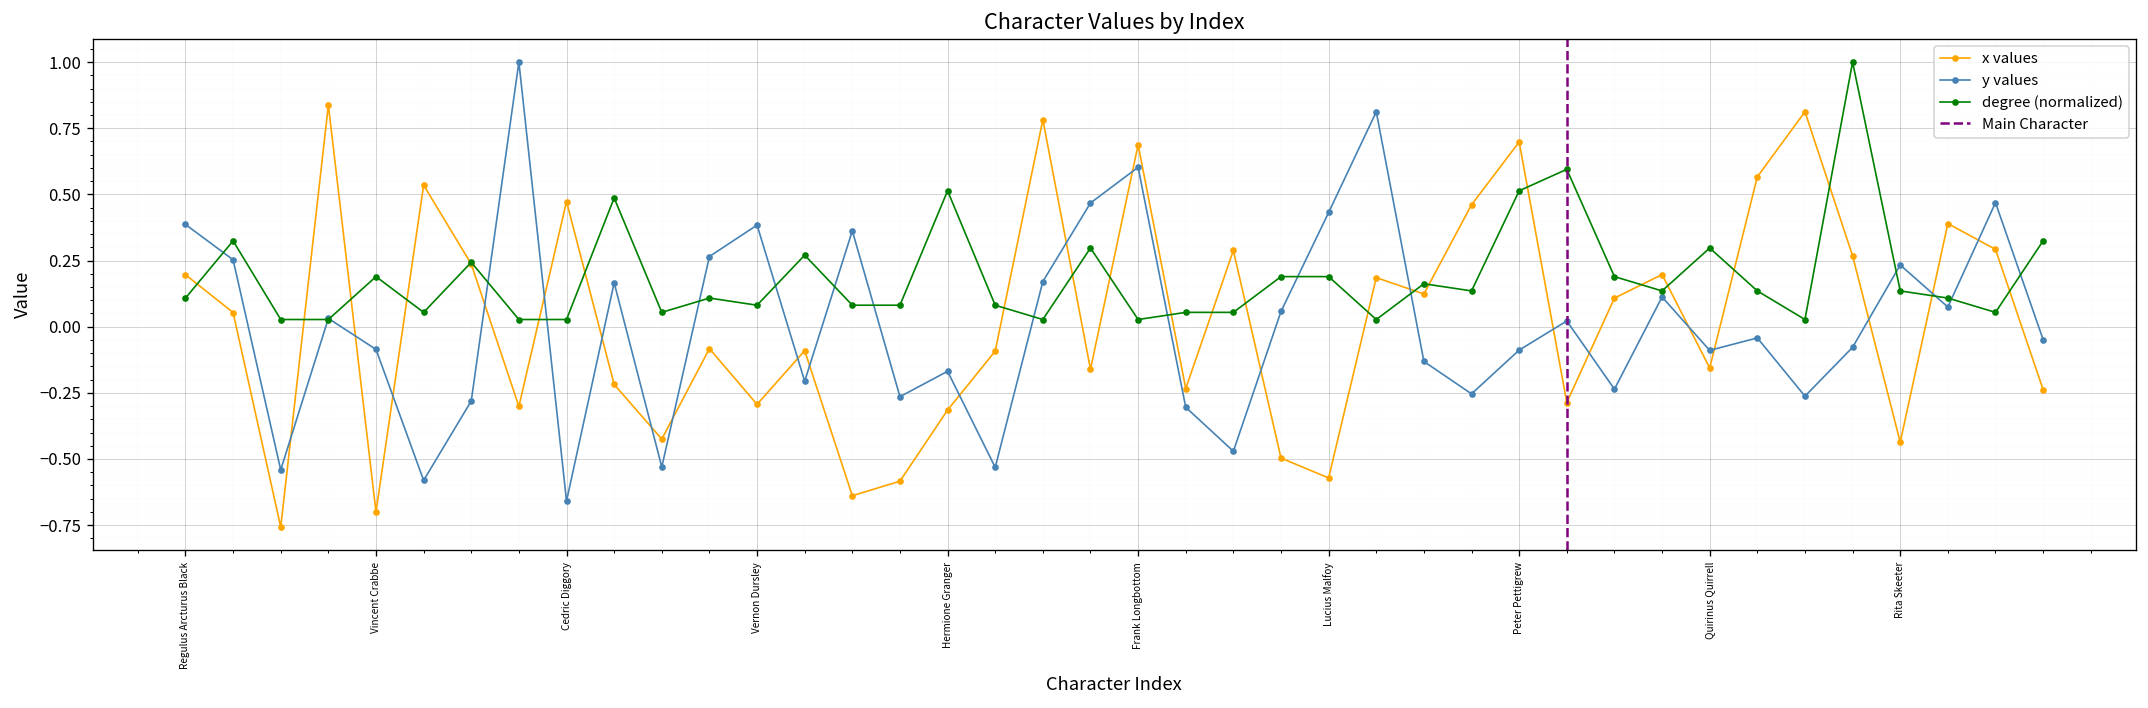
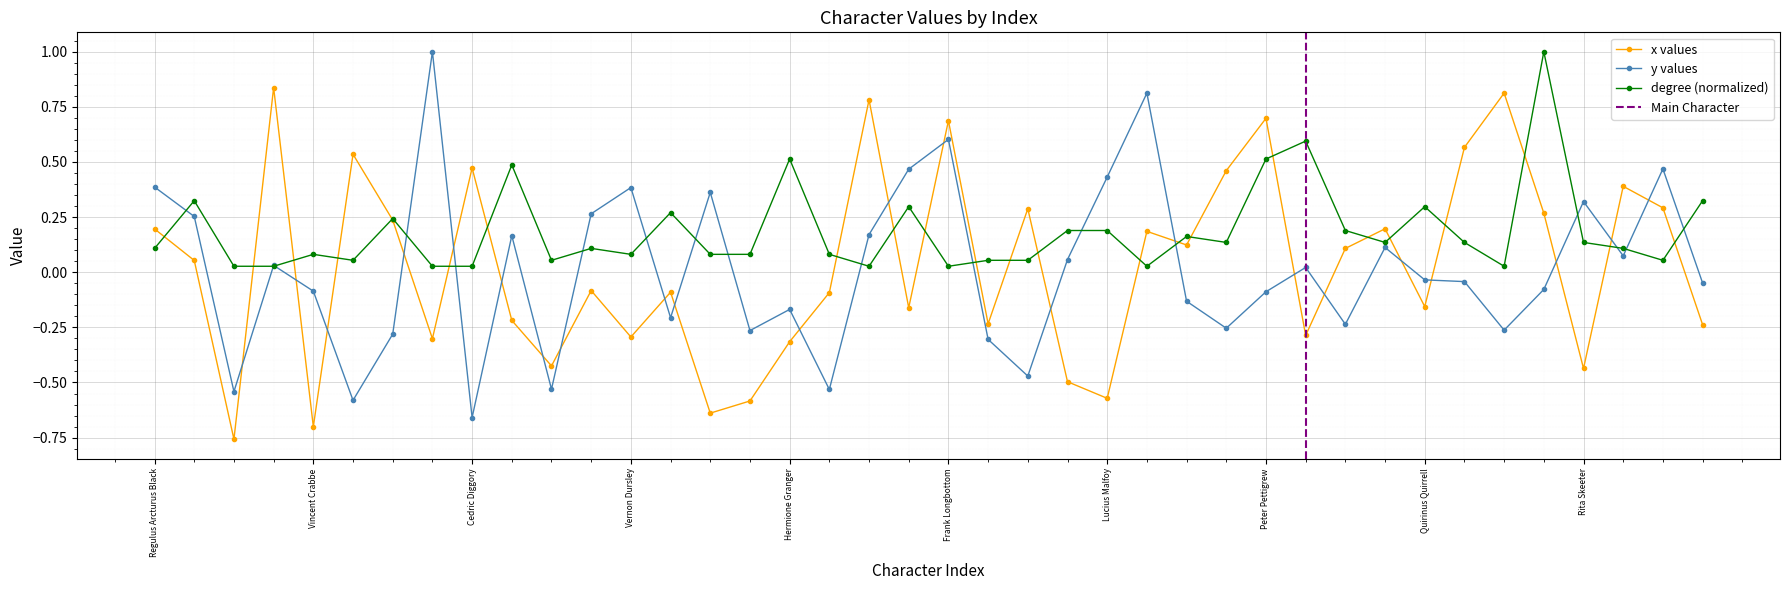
  {
    "x values": {
      "Regulus Arcturus Black": 0.20,
      "Vincent Crabbe": -0.70,
      "Cedric Diggory": 0.47,
      "Vernon Dursley": -0.29,
      "Hermione Granger": -0.32,
      "Frank Longbottom": 0.69,
      "Lucius Malfoy": -0.57,
      "Peter Pettigrew": 0.70,
      "Quirinus Quirrell": -0.16,
      "Rita Skeeter": -0.44
    },
    "y values": {
      "Regulus Arcturus Black": 0.39,
      "Vincent Crabbe": -0.09,
      "Cedric Diggory": -0.66,
      "Vernon Dursley": 0.38,
      "Hermione Granger": -0.17,
      "Frank Longbottom": 0.60,
      "Lucius Malfoy": 0.43,
      "Peter Pettigrew": -0.09,
-     "Quirinus Quirrell": -0.09,
-     "Rita Skeeter": 0.23
+     "Quirinus Quirrell": -0.03,
+     "Rita Skeeter": 0.32
    },
    "degree (normalized)": {
      "Regulus Arcturus Black": 0.11,
-     "Vincent Crabbe": 0.19,
+     "Vincent Crabbe": 0.08,
      "Cedric Diggory": 0.03,
      "Vernon Dursley": 0.08,
      "Hermione Granger": 0.51,
      "Frank Longbottom": 0.03,
      "Lucius Malfoy": 0.19,
      "Peter Pettigrew": 0.51,
      "Quirinus Quirrell": 0.30,
      "Rita Skeeter": 0.14
    }
  }
